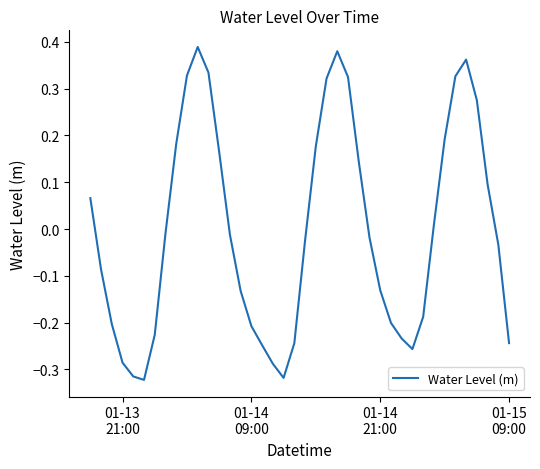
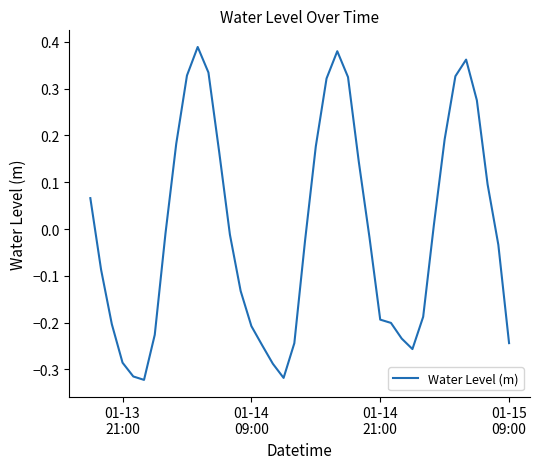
  {
    "01-13 21:00": -0.29,
    "01-14 09:00": -0.21,
-   "01-14 21:00": -0.13,
+   "01-14 21:00": -0.19,
    "01-15 09:00": -0.24
  }
